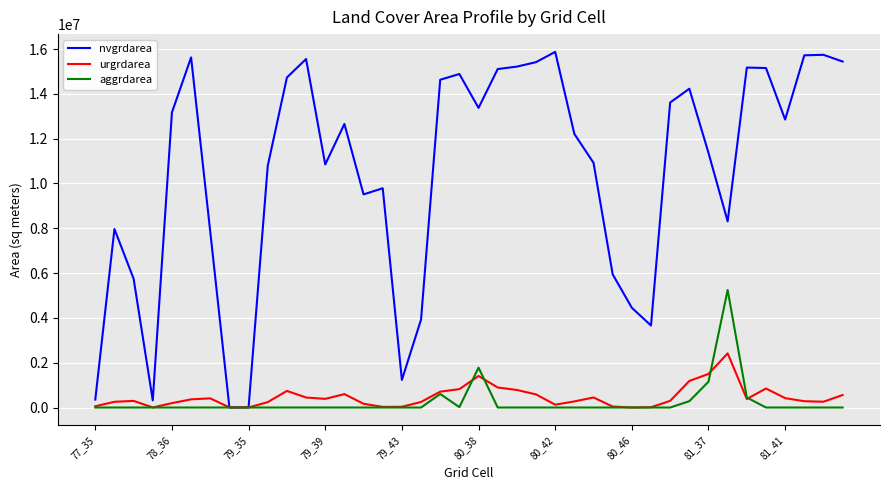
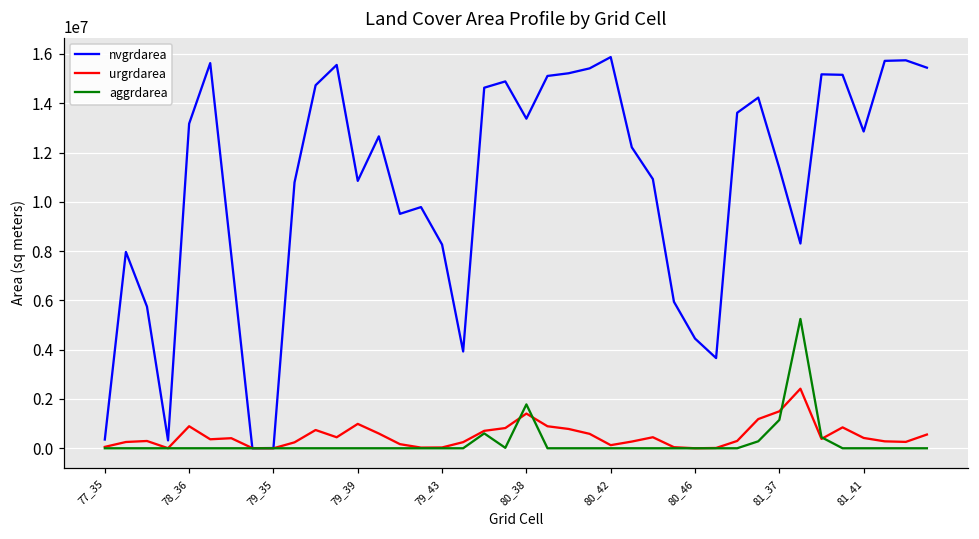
  {
    "nvgrdarea": {
      "77_35": 400000,
      "78_36": 13200000,
      "79_39": 10800000,
-     "79_43": 1200000,
+     "79_43": 8300000,
      "80_38": 13400000,
      "80_42": 15900000,
      "80_46": 4500000,
      "81_37": 11400000,
      "81_41": 12900000
    },
    "urgrdarea": {
-     "78_36": 200000,
-     "79_39": 400000,
+     "78_36": 900000,
+     "79_39": 1000000,
      "80_38": 1400000,
      "80_42": 100000,
      "81_37": 1500000,
      "81_41": 400000
    },
    "aggrdarea": {
      "78_36": 0,
      "79_39": 0,
      "80_38": 1800000,
      "80_42": 0,
      "81_37": 1200000,
      "81_41": 0
    }
  }
